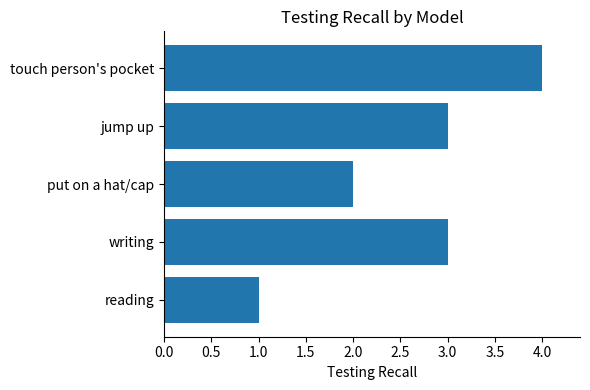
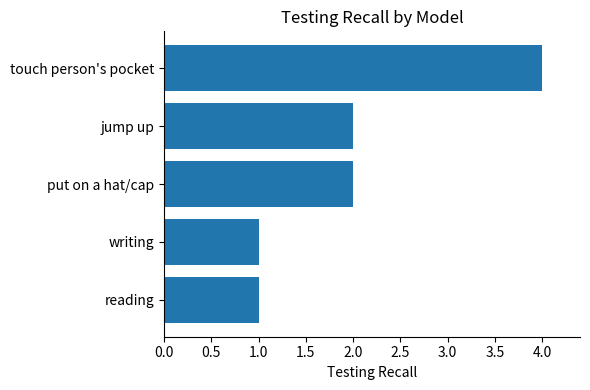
  {
    "touch person's pocket": 4,
-   "jump up": 3,
+   "jump up": 2,
    "put on a hat/cap": 2,
-   "writing": 3,
+   "writing": 1,
    "reading": 1
  }
